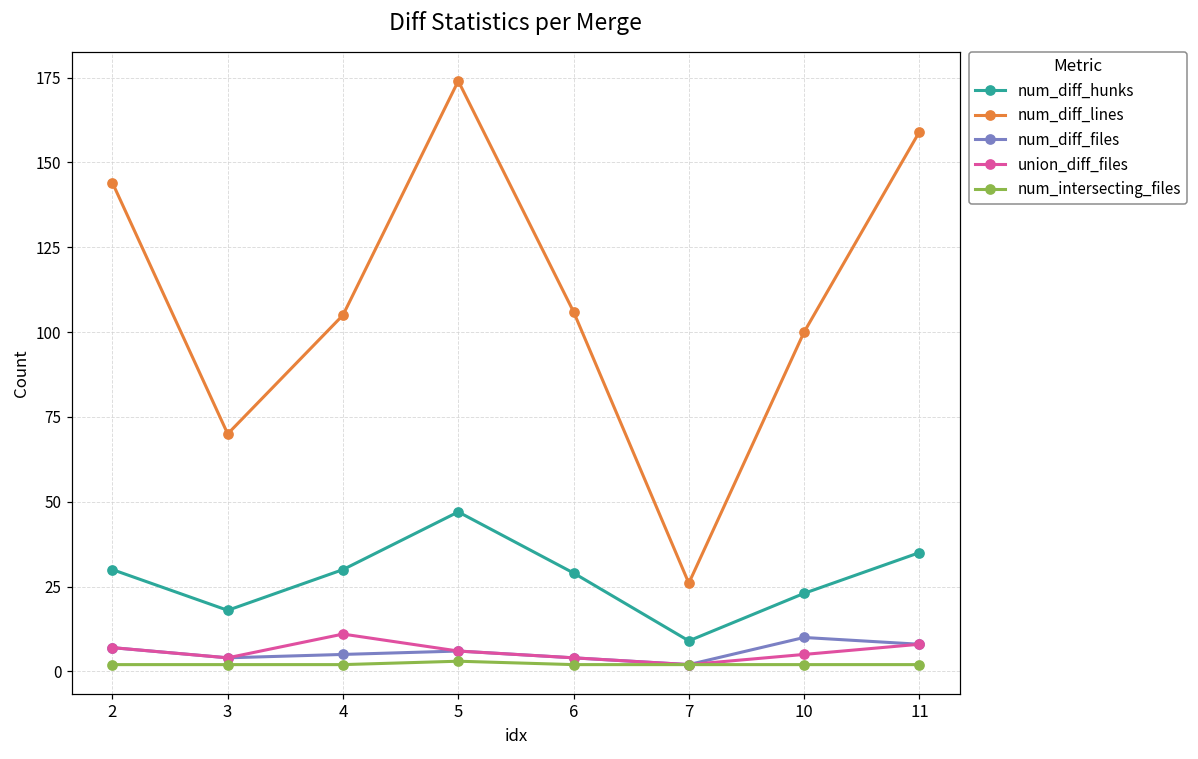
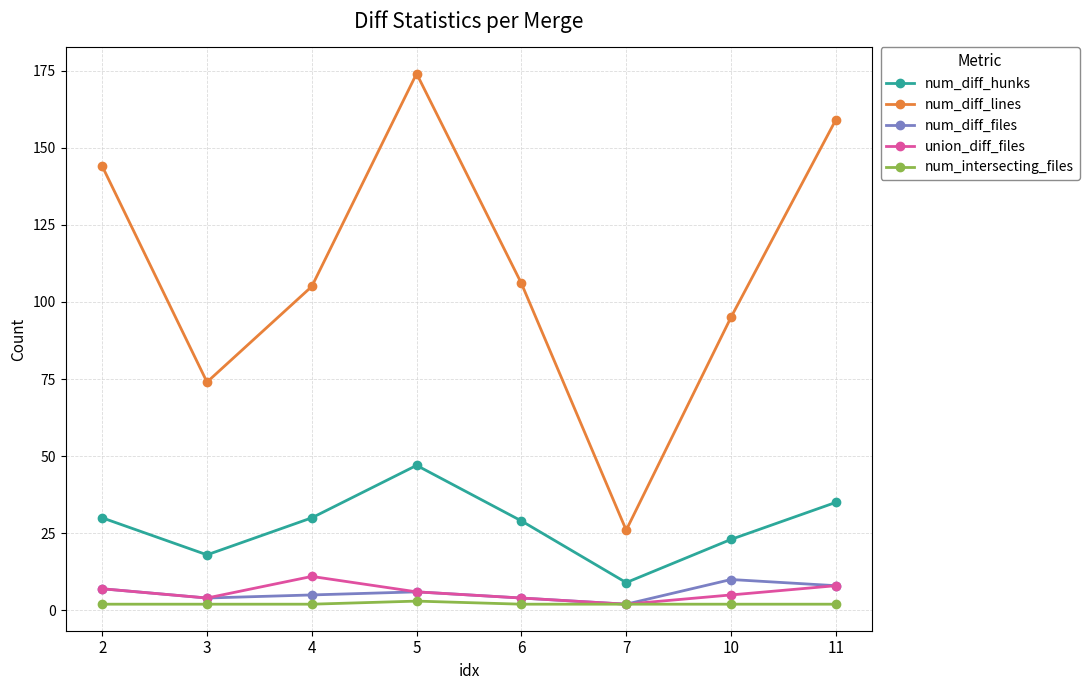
  {
    "num_diff_hunks": {
      "2": 30,
      "3": 18,
      "4": 30,
      "5": 47,
      "6": 29,
      "7": 9,
      "10": 23,
      "11": 35
    },
    "num_diff_lines": {
      "2": 144,
-     "3": 70,
+     "3": 74,
      "4": 105,
      "5": 174,
      "6": 106,
      "7": 26,
-     "10": 100,
+     "10": 95,
      "11": 159
    },
    "num_diff_files": {
      "4": 5,
      "10": 10
    },
    "union_diff_files": {
      "4": 11,
      "10": 5
    },
    "num_intersecting_files": {
      "2": 2,
      "3": 2,
      "4": 2,
      "5": 3,
      "6": 2,
      "10": 2,
      "11": 2
    }
  }
